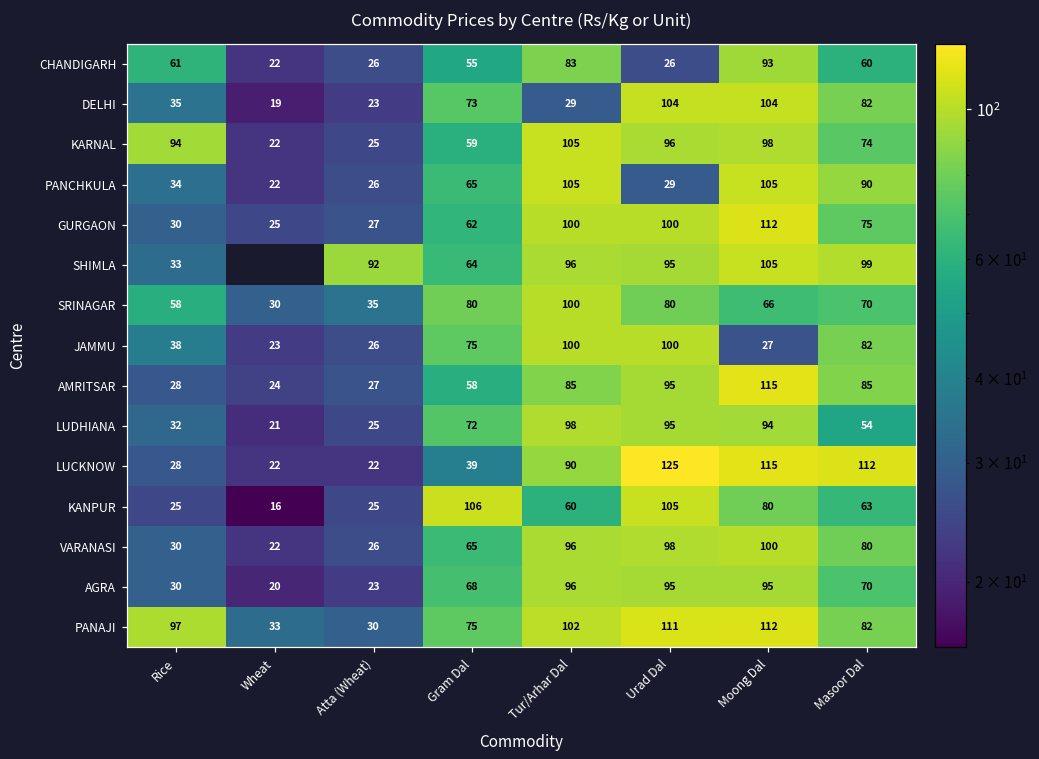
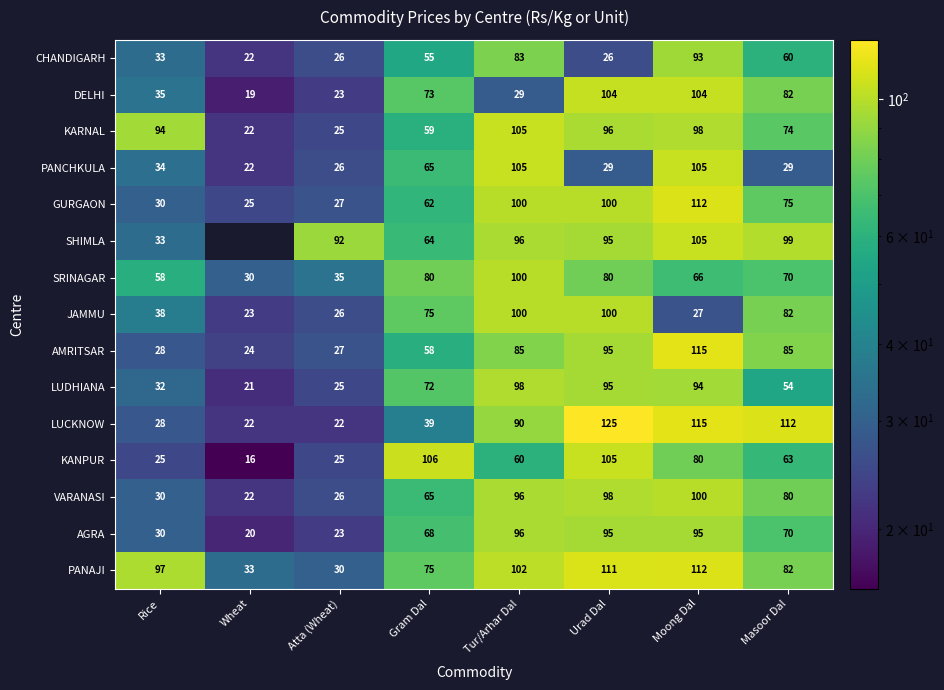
  {
    "CHANDIGARH": {
-     "Rice": 61,
+     "Rice": 33,
      "Wheat": 22,
      "Atta (Wheat)": 26,
      "Gram Dal": 55,
      "Tur/Arhar Dal": 83,
      "Urad Dal": 26,
      "Moong Dal": 93,
      "Masoor Dal": 60
    },
    "DELHI": {
      "Rice": 35,
      "Wheat": 19,
      "Atta (Wheat)": 23,
      "Gram Dal": 73,
      "Tur/Arhar Dal": 29,
      "Urad Dal": 104,
      "Moong Dal": 104,
      "Masoor Dal": 82
    },
    "KARNAL": {
      "Rice": 94,
      "Wheat": 22,
      "Atta (Wheat)": 25,
      "Gram Dal": 59,
      "Tur/Arhar Dal": 105,
      "Urad Dal": 96,
      "Moong Dal": 98,
      "Masoor Dal": 74
    },
    "PANCHKULA": {
      "Rice": 34,
      "Wheat": 22,
      "Atta (Wheat)": 26,
      "Gram Dal": 65,
      "Tur/Arhar Dal": 105,
      "Urad Dal": 29,
      "Moong Dal": 105,
-     "Masoor Dal": 90
+     "Masoor Dal": 29
    },
    "GURGAON": {
      "Rice": 30,
      "Wheat": 25,
      "Atta (Wheat)": 27,
      "Gram Dal": 62,
      "Tur/Arhar Dal": 100,
      "Urad Dal": 100,
      "Moong Dal": 112,
      "Masoor Dal": 75
    },
    "SHIMLA": {
      "Rice": 33,
      "Atta (Wheat)": 92,
      "Gram Dal": 64,
      "Tur/Arhar Dal": 96,
      "Urad Dal": 95,
      "Moong Dal": 105,
      "Masoor Dal": 99
    },
    "SRINAGAR": {
      "Rice": 58,
      "Wheat": 30,
      "Atta (Wheat)": 35,
      "Gram Dal": 80,
      "Tur/Arhar Dal": 100,
      "Urad Dal": 80,
      "Moong Dal": 66,
      "Masoor Dal": 70
    },
    "JAMMU": {
      "Rice": 38,
      "Wheat": 23,
      "Atta (Wheat)": 26,
      "Gram Dal": 75,
      "Tur/Arhar Dal": 100,
      "Urad Dal": 100,
      "Moong Dal": 27,
      "Masoor Dal": 82
    },
    "AMRITSAR": {
      "Rice": 28,
      "Wheat": 24,
      "Atta (Wheat)": 27,
      "Gram Dal": 58,
      "Tur/Arhar Dal": 85,
      "Urad Dal": 95,
      "Moong Dal": 115,
      "Masoor Dal": 85
    },
    "LUDHIANA": {
      "Rice": 32,
      "Wheat": 21,
      "Atta (Wheat)": 25,
      "Gram Dal": 72,
      "Tur/Arhar Dal": 98,
      "Urad Dal": 95,
      "Moong Dal": 94,
      "Masoor Dal": 54
    },
    "LUCKNOW": {
      "Rice": 28,
      "Wheat": 22,
      "Atta (Wheat)": 22,
      "Gram Dal": 39,
      "Tur/Arhar Dal": 90,
      "Urad Dal": 125,
      "Moong Dal": 115,
      "Masoor Dal": 112
    },
    "KANPUR": {
      "Rice": 25,
      "Wheat": 16,
      "Atta (Wheat)": 25,
      "Gram Dal": 106,
      "Tur/Arhar Dal": 60,
      "Urad Dal": 105,
      "Moong Dal": 80,
      "Masoor Dal": 63
    },
    "VARANASI": {
      "Rice": 30,
      "Wheat": 22,
      "Atta (Wheat)": 26,
      "Gram Dal": 65,
      "Tur/Arhar Dal": 96,
      "Urad Dal": 98,
      "Moong Dal": 100,
      "Masoor Dal": 80
    },
    "AGRA": {
      "Rice": 30,
      "Wheat": 20,
      "Atta (Wheat)": 23,
      "Gram Dal": 68,
      "Tur/Arhar Dal": 96,
      "Urad Dal": 95,
      "Moong Dal": 95,
      "Masoor Dal": 70
    },
    "PANAJI": {
      "Rice": 97,
      "Wheat": 33,
      "Atta (Wheat)": 30,
      "Gram Dal": 75,
      "Tur/Arhar Dal": 102,
      "Urad Dal": 111,
      "Moong Dal": 112,
      "Masoor Dal": 82
    }
  }
